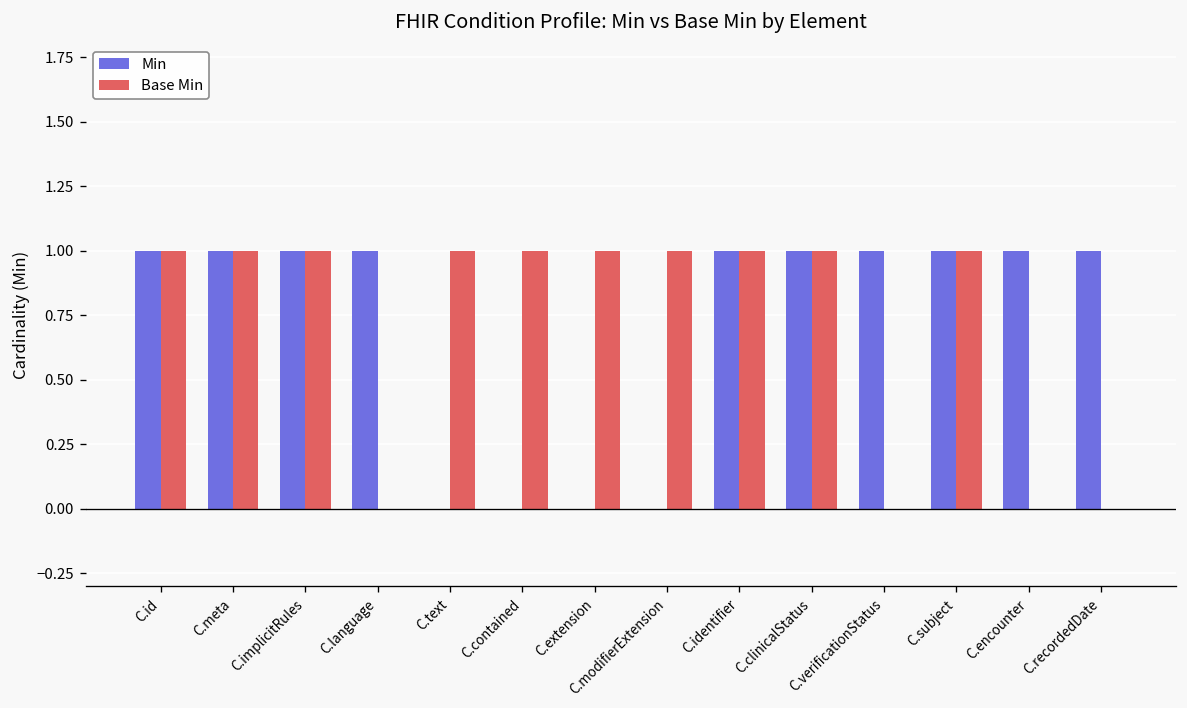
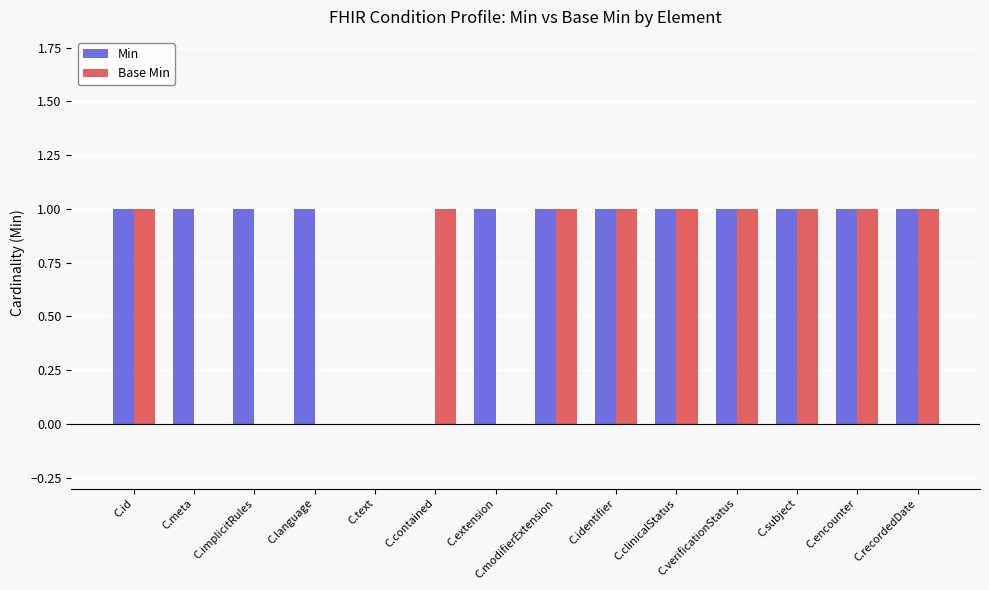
  {
    "Min": {
      "C.id": 1,
      "C.meta": 1,
      "C.implicitRules": 1,
      "C.language": 1,
      "C.text": 0,
      "C.contained": 0,
-     "C.extension": 0,
-     "C.modifierExtension": 0,
+     "C.extension": 1,
+     "C.modifierExtension": 1,
      "C.identifier": 1,
      "C.clinicalStatus": 1,
      "C.verificationStatus": 1,
      "C.subject": 1,
      "C.encounter": 1,
      "C.recordedDate": 1
    },
    "Base Min": {
      "C.id": 1,
-     "C.meta": 1,
-     "C.implicitRules": 1,
+     "C.meta": 0,
+     "C.implicitRules": 0,
      "C.language": 0,
-     "C.text": 1,
+     "C.text": 0,
      "C.contained": 1,
-     "C.extension": 1,
+     "C.extension": 0,
      "C.modifierExtension": 1,
      "C.identifier": 1,
      "C.clinicalStatus": 1,
-     "C.verificationStatus": 0,
+     "C.verificationStatus": 1,
      "C.subject": 1,
-     "C.encounter": 0,
-     "C.recordedDate": 0
+     "C.encounter": 1,
+     "C.recordedDate": 1
    }
  }
